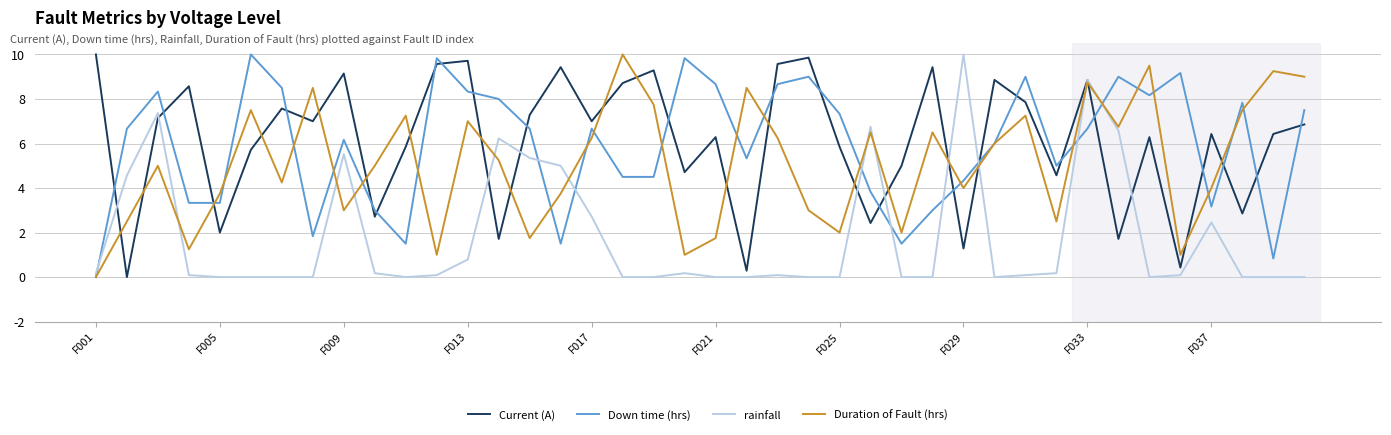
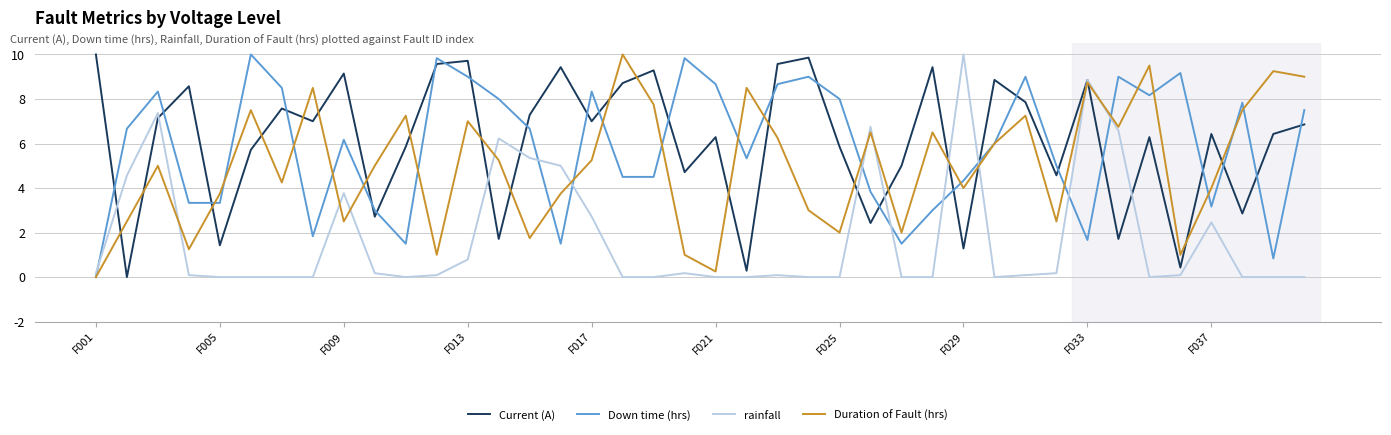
  {
    "Current (A)": {
      "F001": 10.0,
-     "F005": 2.0,
+     "F005": 1.4,
      "F009": 9.1,
      "F013": 9.7,
      "F017": 7.0,
      "F021": 6.3,
      "F025": 5.9,
      "F029": 1.3,
      "F037": 6.4
    },
    "Down time (hrs)": {
      "F005": 3.3,
      "F009": 6.2,
-     "F013": 8.3,
-     "F017": 6.7,
+     "F013": 9.0,
+     "F017": 8.3,
      "F021": 8.7,
-     "F025": 7.3,
+     "F025": 8.0,
      "F029": 4.3,
-     "F033": 6.7,
+     "F033": 1.7,
      "F037": 3.2
    },
    "rainfall": {
      "F001": 0.2,
      "F005": 0.0,
-     "F009": 5.5,
+     "F009": 3.8,
      "F013": 0.8,
      "F017": 2.7,
      "F021": 0.0,
      "F025": 0.0,
      "F029": 10.0,
      "F037": 2.5
    },
    "Duration of Fault (hrs)": {
      "F005": 3.8,
-     "F009": 3.0,
+     "F009": 2.5,
      "F013": 7.0,
-     "F017": 6.3,
-     "F021": 1.8,
+     "F017": 5.2,
+     "F021": 0.3,
      "F025": 2.0,
      "F029": 4.0,
      "F037": 4.0
    }
  }
